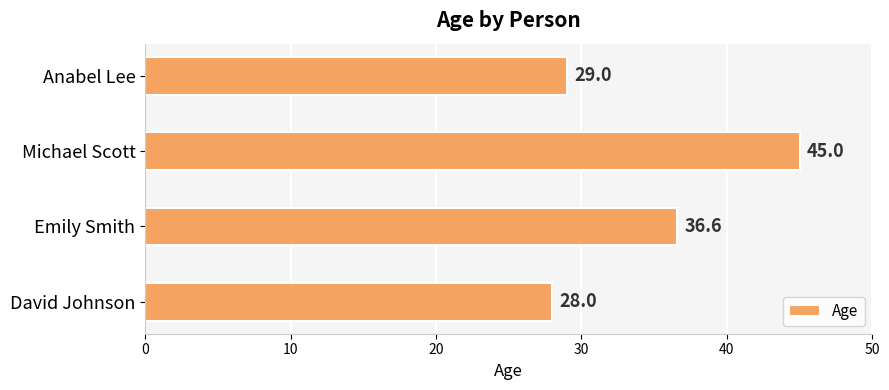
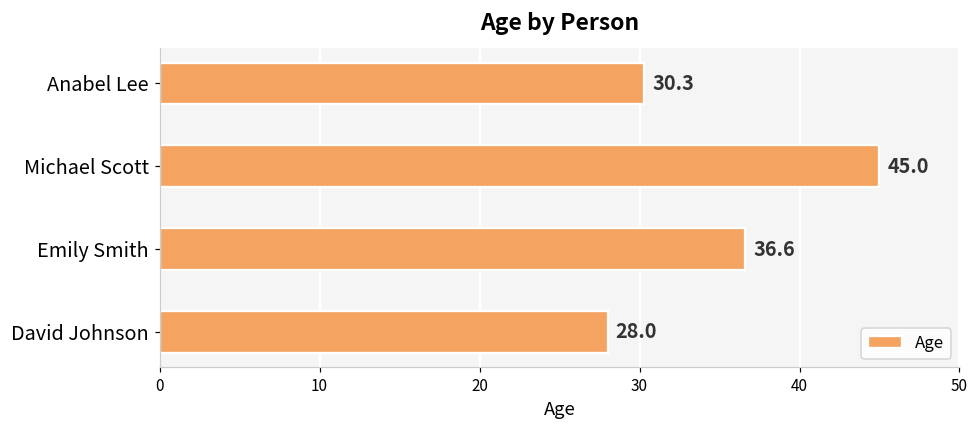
  {
-   "Anabel Lee": 29.0,
+   "Anabel Lee": 30.3,
    "Michael Scott": 45.0,
    "Emily Smith": 36.6,
    "David Johnson": 28.0
  }
